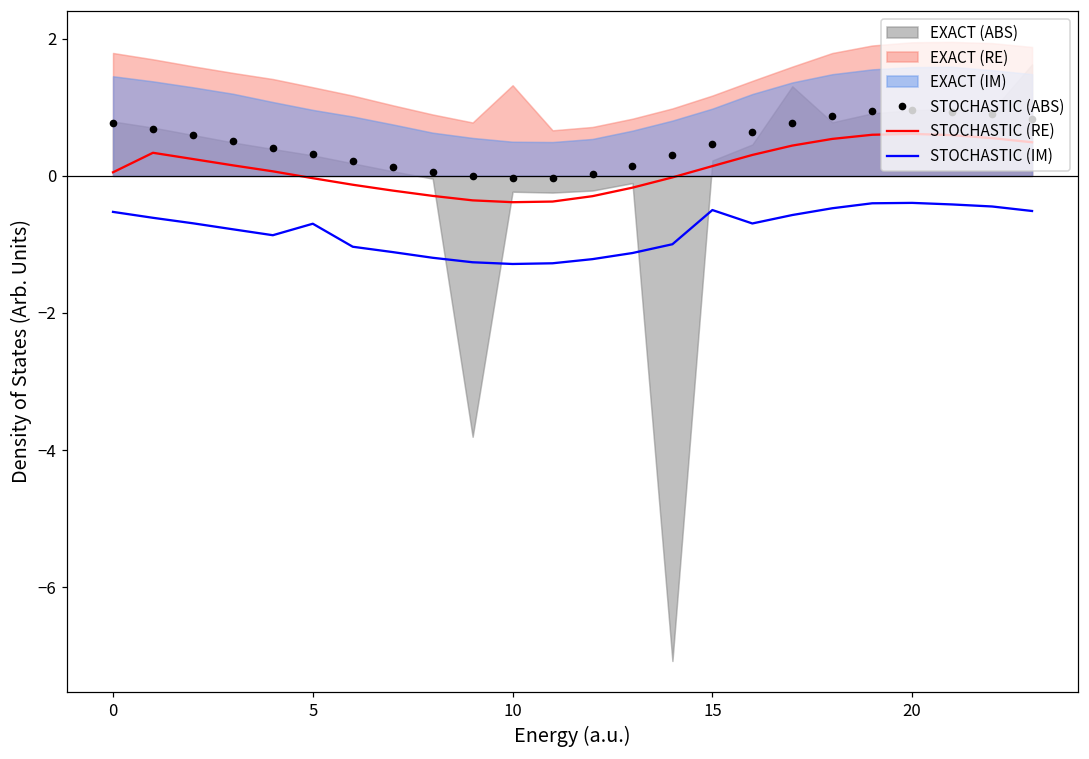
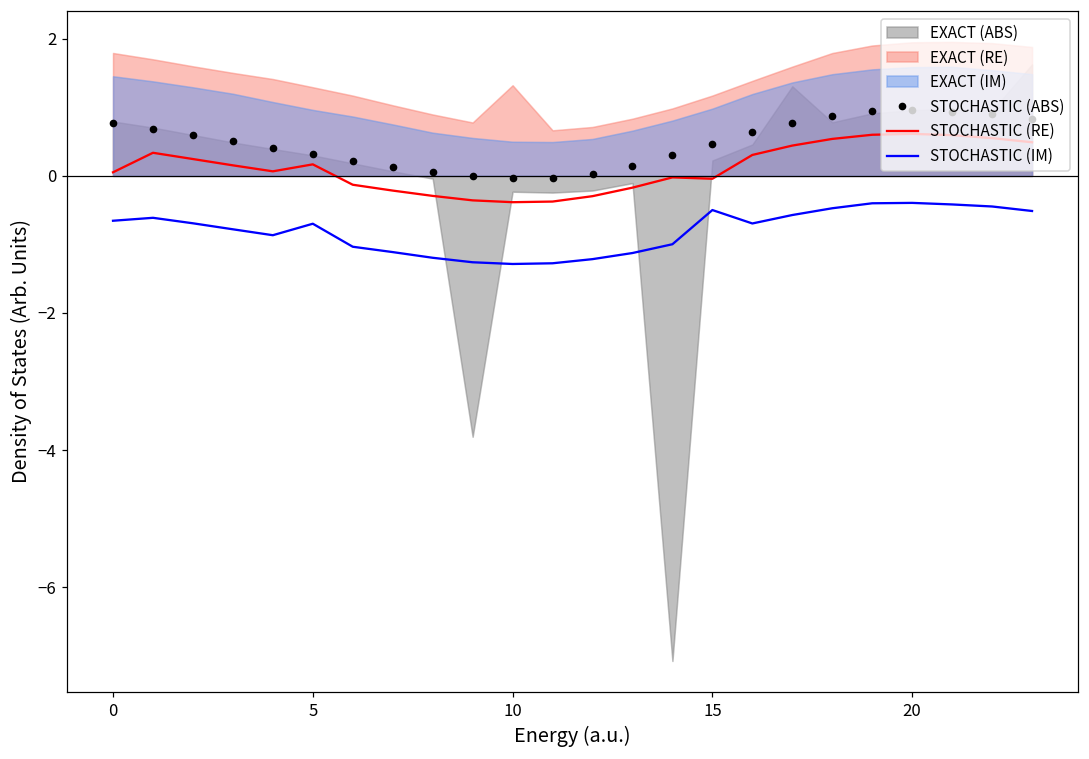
  {
    "STOCHASTIC (ABS)": {
      "15": 0.5
    },
    "STOCHASTIC (RE)": {
      "0": 0.1,
-     "5": 0.0,
+     "5": 0.2,
      "10": -0.4,
-     "15": 0.1
+     "15": 0.0
    },
    "EXACT (RE)": {
      "0": 1.8,
      "5": 1.3,
      "10": 1.3,
      "15": 1.2
    },
    "STOCHASTIC (IM)": {
-     "0": -0.5,
+     "0": -0.7,
      "5": -0.7,
      "10": -1.3,
      "15": -0.5,
      "20": -0.4
    },
    "EXACT (IM)": {
      "0": 1.5,
      "5": 1.0,
      "10": 0.5,
      "15": 1.0
    }
  }
